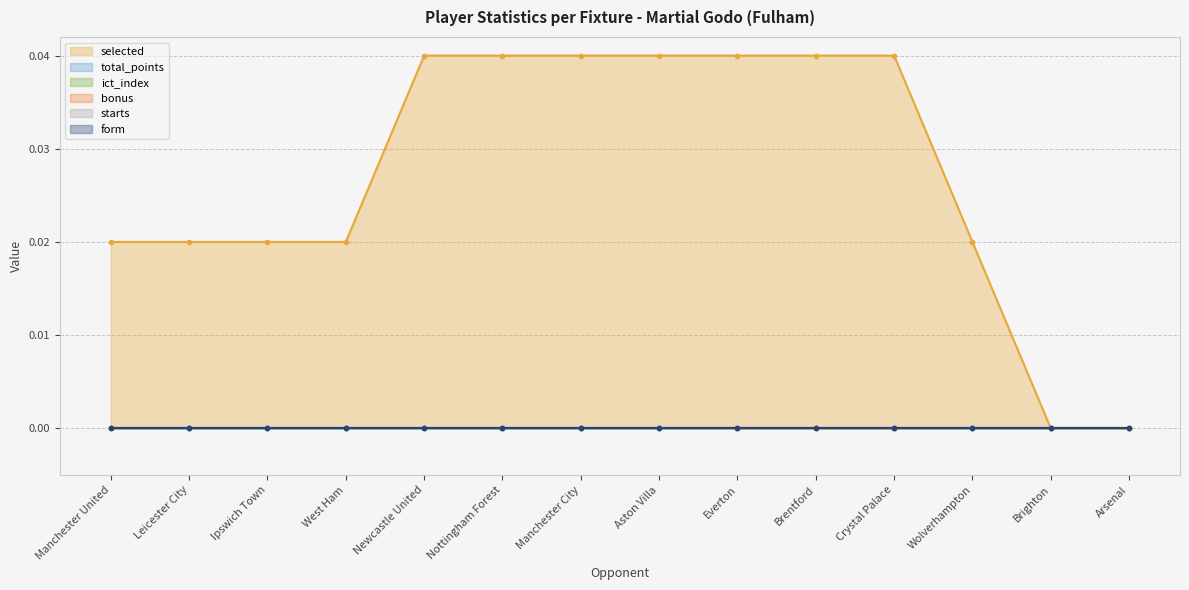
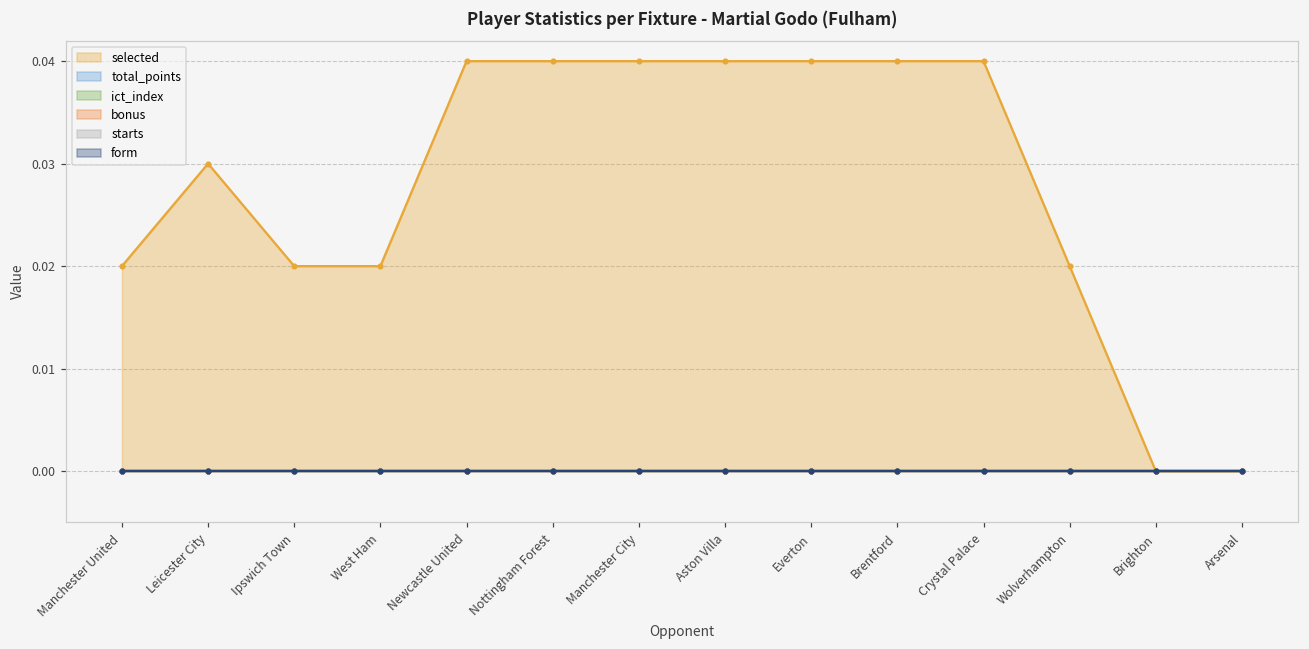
  {
    "selected": {
      "Manchester United": 0.02,
-     "Leicester City": 0.02,
+     "Leicester City": 0.03,
      "Ipswich Town": 0.02,
      "West Ham": 0.02,
      "Newcastle United": 0.04,
      "Nottingham Forest": 0.04,
      "Manchester City": 0.04,
      "Aston Villa": 0.04,
      "Everton": 0.04,
      "Brentford": 0.04,
      "Crystal Palace": 0.04,
      "Wolverhampton": 0.02
    },
    "form": {
      "Manchester United": 0.00,
      "Leicester City": 0.00,
      "Ipswich Town": 0.00,
      "West Ham": 0.00,
      "Newcastle United": 0.00,
      "Nottingham Forest": 0.00,
      "Manchester City": 0.00,
      "Aston Villa": 0.00,
      "Everton": 0.00,
      "Brentford": 0.00,
      "Crystal Palace": 0.00,
      "Wolverhampton": 0.00
    }
  }
